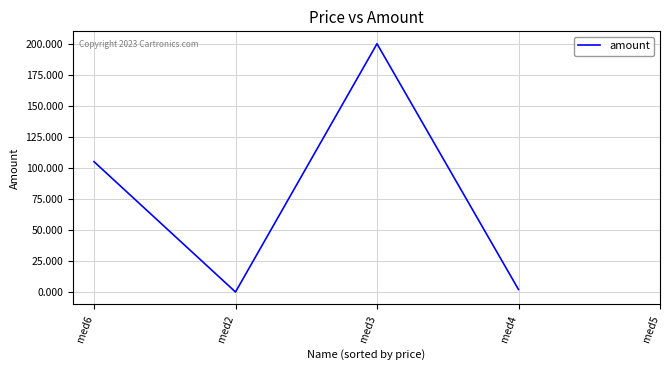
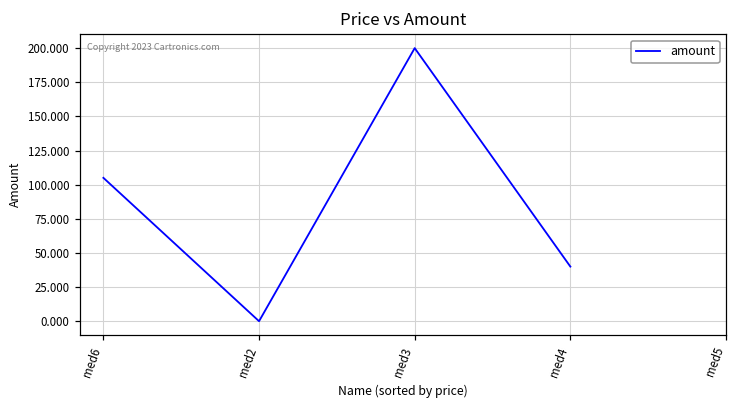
  {
    "med6": 105,
    "med2": 0,
    "med3": 200,
-   "med4": 2
+   "med4": 40
  }
